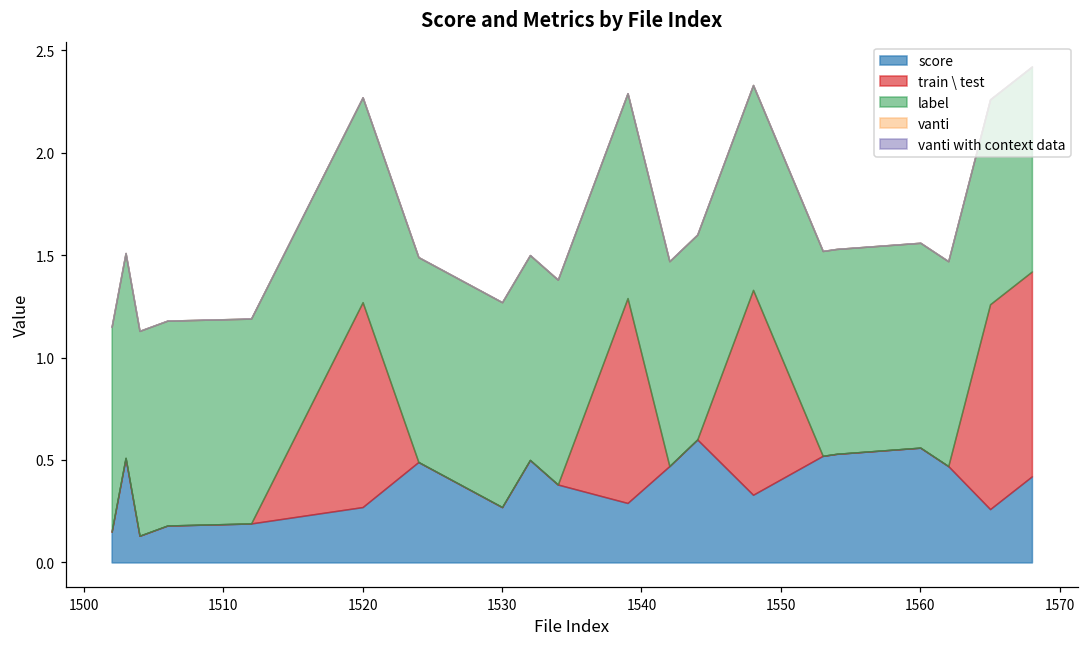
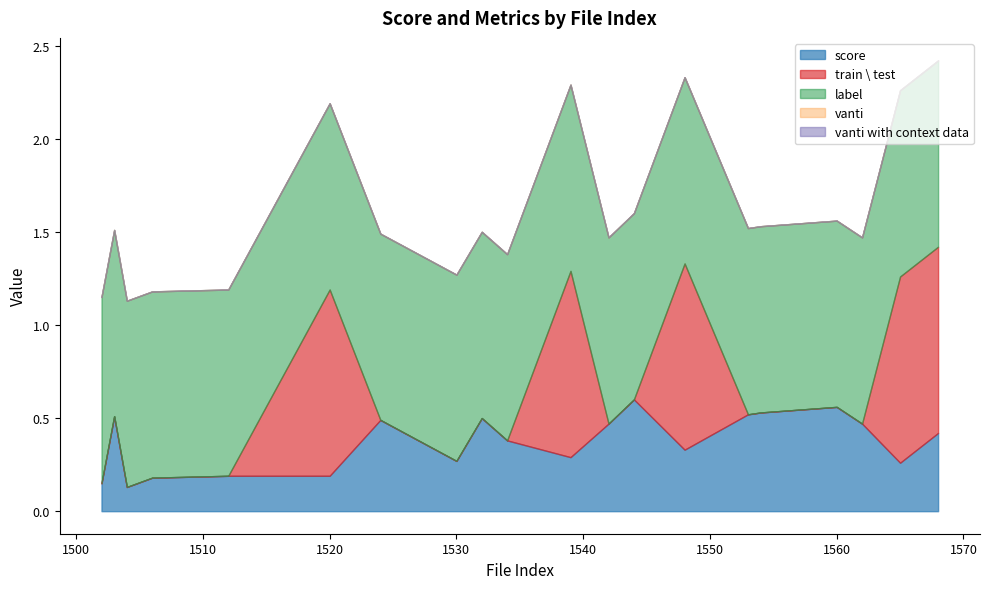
  {
    "score": {
-     "1520": 0.27
+     "1520": 0.19
    },
    "train \\ test": {
      "1520": 1.00
    }
  }
